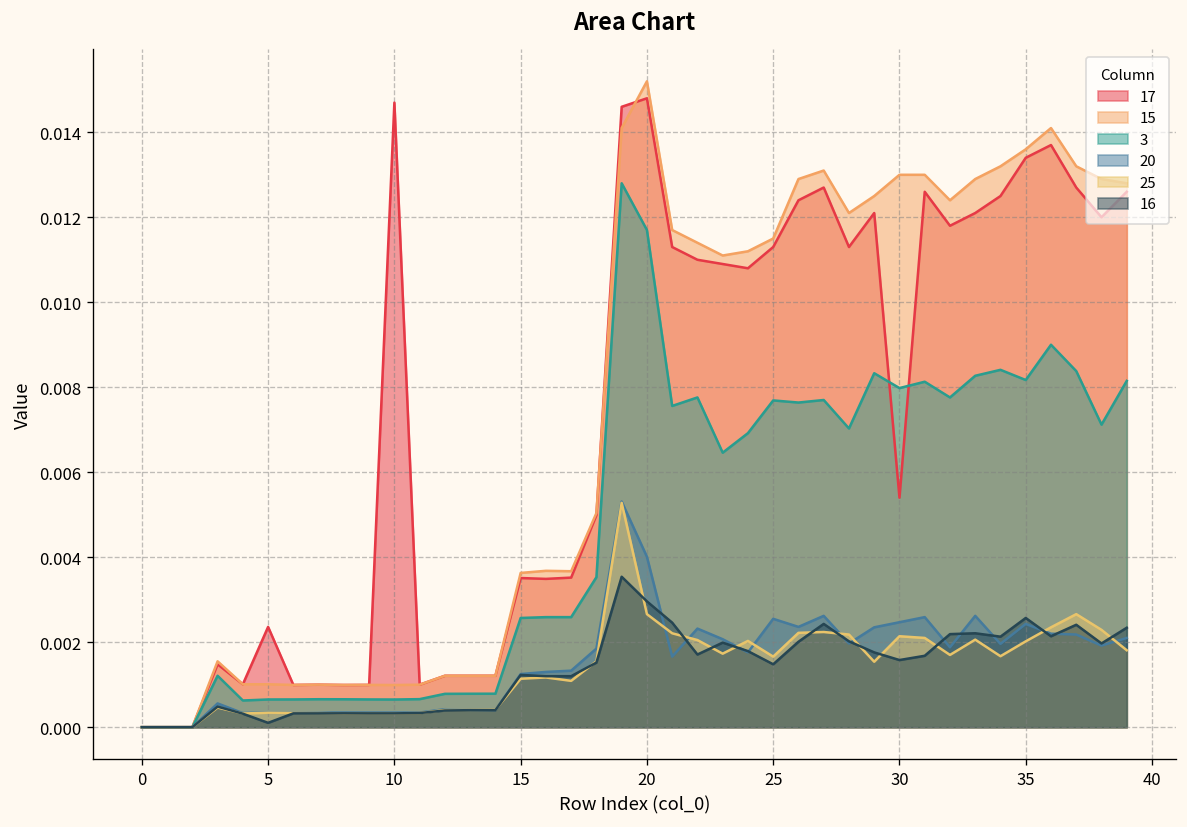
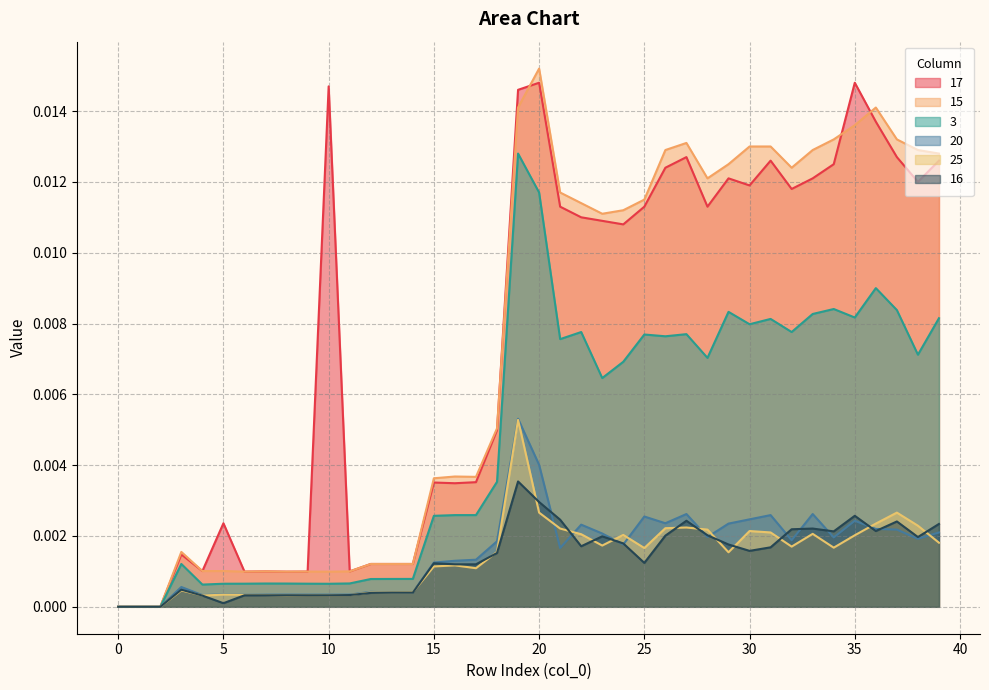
  {
    "17": {
      "5": 0.0024,
      "10": 0.0147,
      "15": 0.0035,
      "20": 0.0148,
      "25": 0.0113,
-     "30": 0.0054,
-     "35": 0.0134
+     "30": 0.0119,
+     "35": 0.0148
    },
    "16": {
      "5": 0.0001,
      "20": 0.0030,
-     "25": 0.0015,
+     "25": 0.0012,
      "30": 0.0016,
      "35": 0.0026
    }
  }
